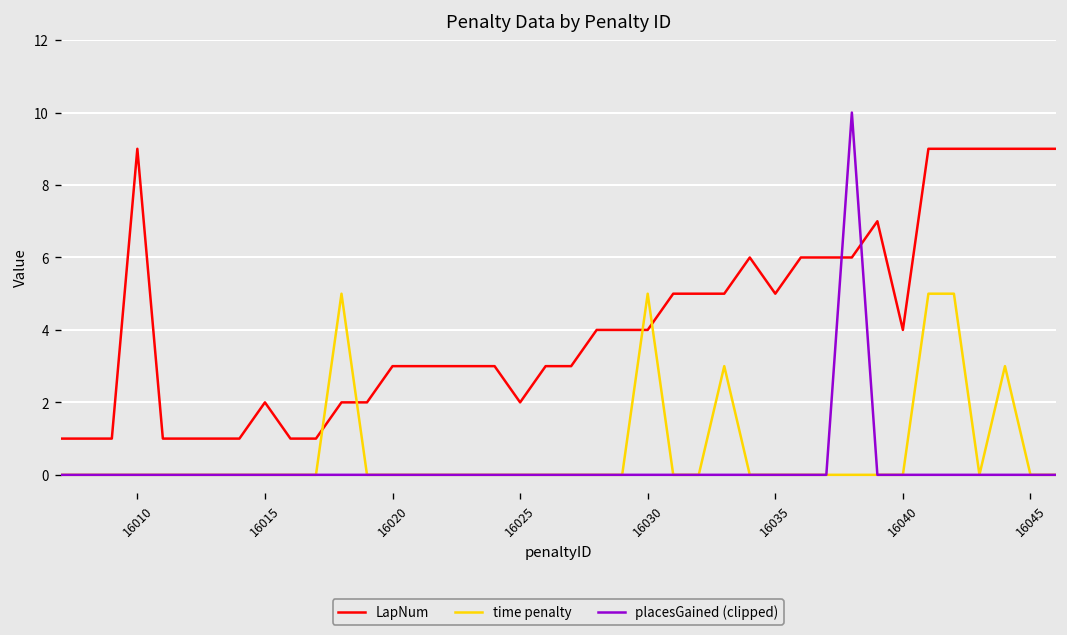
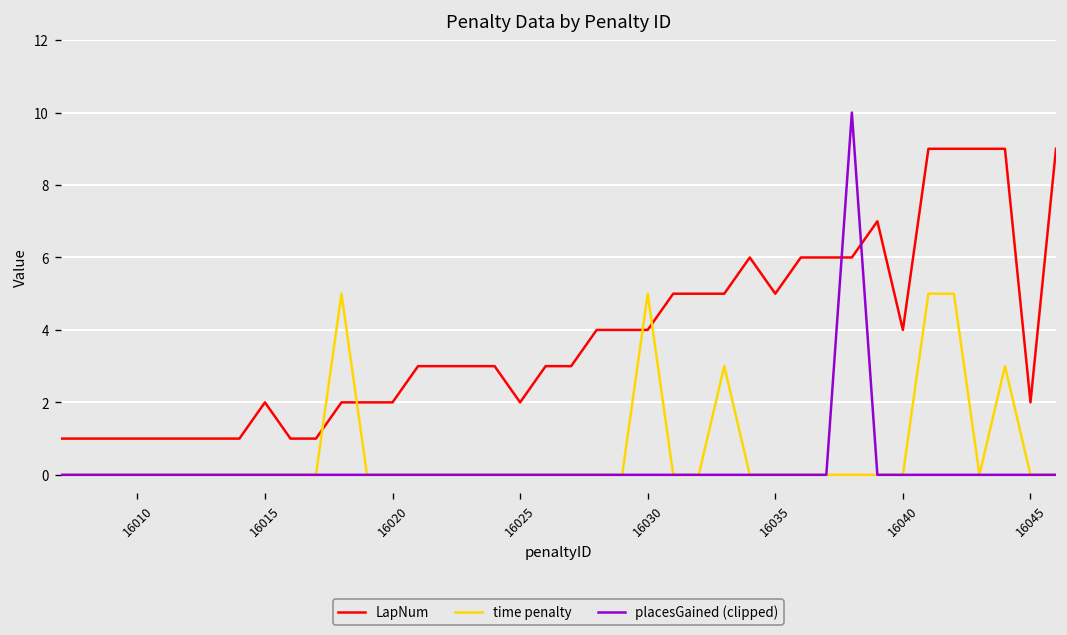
  {
    "LapNum": {
-     "16010": 9,
+     "16010": 1,
      "16015": 2,
-     "16020": 3,
+     "16020": 2,
      "16025": 2,
      "16030": 4,
      "16035": 5,
      "16040": 4,
-     "16045": 9
+     "16045": 2
    },
    "time penalty": {
      "16030": 5
    },
    "placesGained (clipped)": {
      "16030": 0
    }
  }
